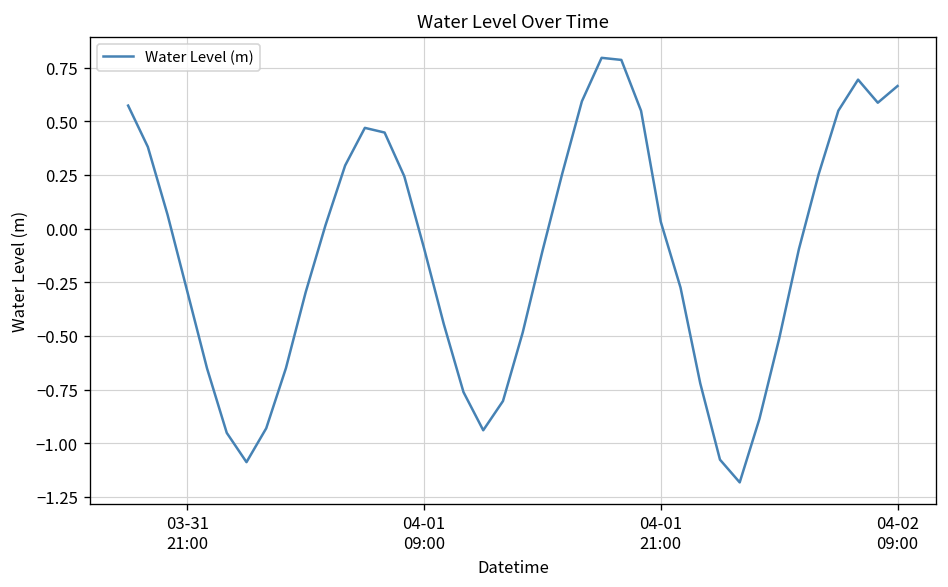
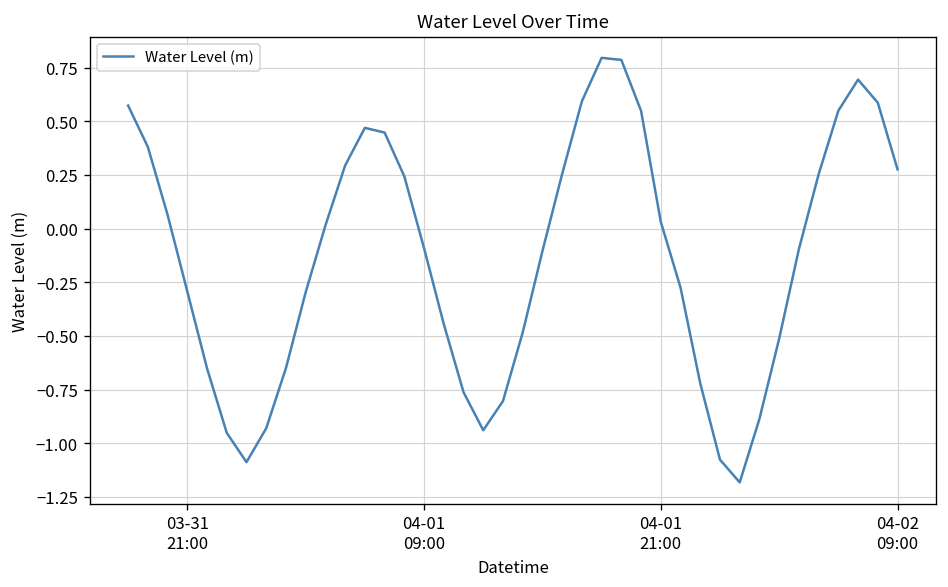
  {
    "03-31 21:00": -0.29,
    "04-01 09:00": -0.09,
    "04-01 21:00": 0.03,
-   "04-02 09:00": 0.66
+   "04-02 09:00": 0.28
  }
